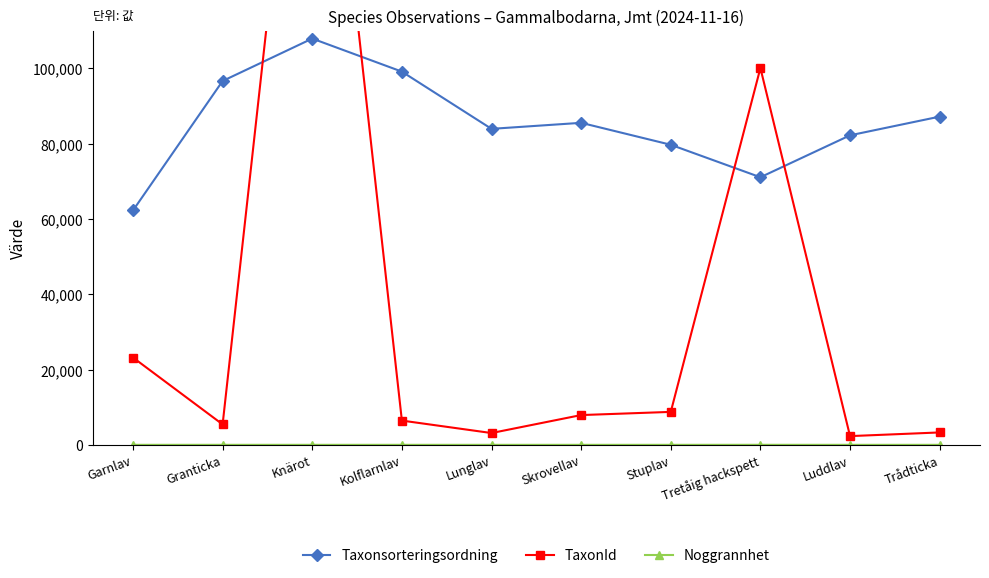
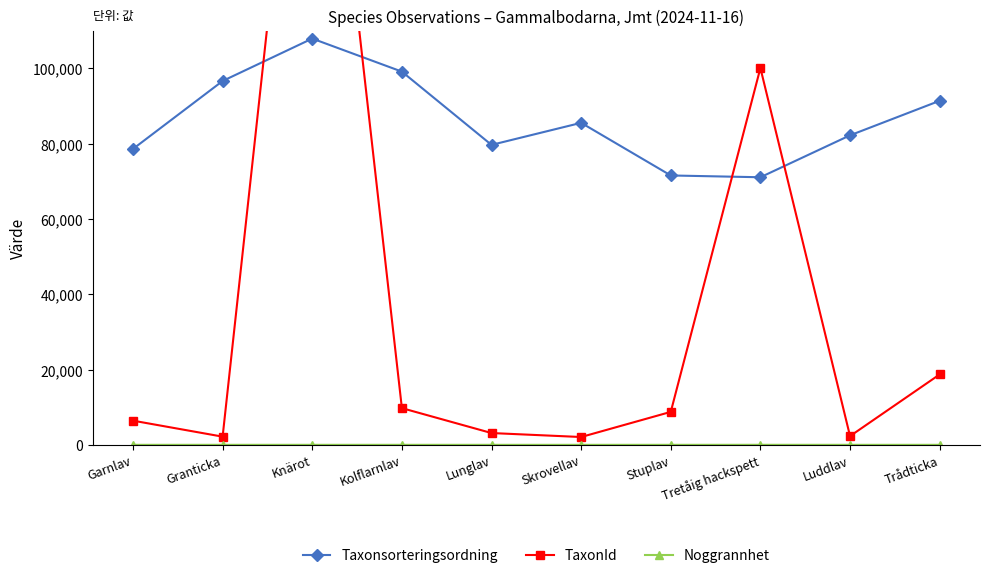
  {
    "Taxonsorteringsordning": {
-     "Garnlav": "62,000",
+     "Garnlav": "79,000",
      "Granticka": "97,000",
      "Knärot": "108,000",
      "Kolflarnlav": "99,000",
-     "Lunglav": "84,000",
+     "Lunglav": "80,000",
      "Skrovellav": "86,000",
-     "Stuplav": "80,000",
+     "Stuplav": "72,000",
      "Tretåig hackspett": "71,000",
      "Luddlav": "82,000",
-     "Trådticka": "87,000"
+     "Trådticka": "91,000"
    },
    "TaxonId": {
-     "Garnlav": "23,000",
-     "Granticka": "5,000",
-     "Kolflarnlav": "6,000",
+     "Garnlav": "6,000",
+     "Granticka": "2,000",
+     "Kolflarnlav": "10,000",
      "Lunglav": "3,000",
-     "Skrovellav": "8,000",
+     "Skrovellav": "2,000",
      "Stuplav": "9,000",
      "Tretåig hackspett": "100,000",
      "Luddlav": "2,000",
-     "Trådticka": "3,000"
+     "Trådticka": "19,000"
    },
    "Noggrannhet": {
      "Garnlav": "0",
      "Granticka": "0",
      "Knärot": "0",
      "Kolflarnlav": "0",
      "Lunglav": "0",
      "Skrovellav": "0",
      "Stuplav": "0",
      "Tretåig hackspett": "0",
      "Luddlav": "0",
      "Trådticka": "0"
    }
  }
